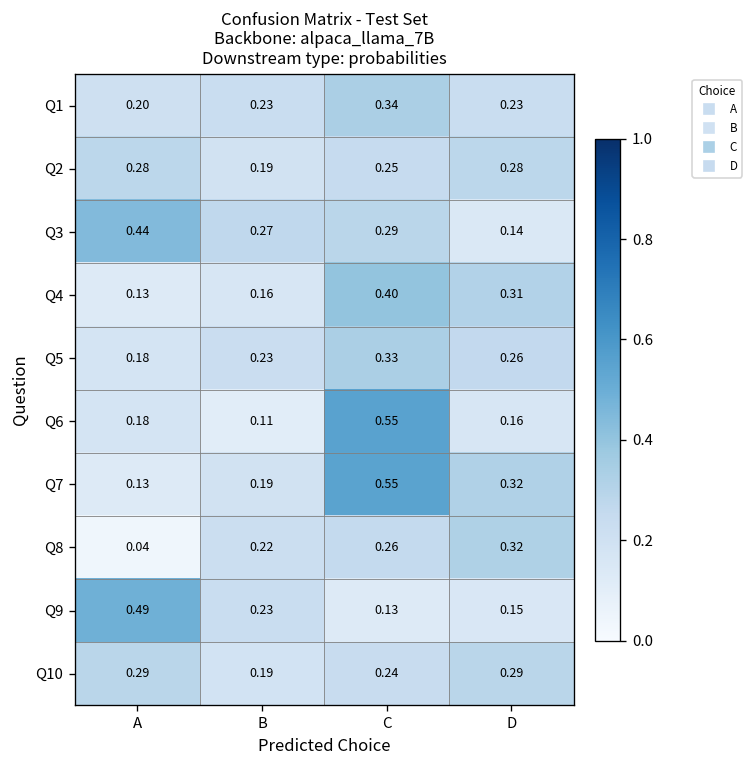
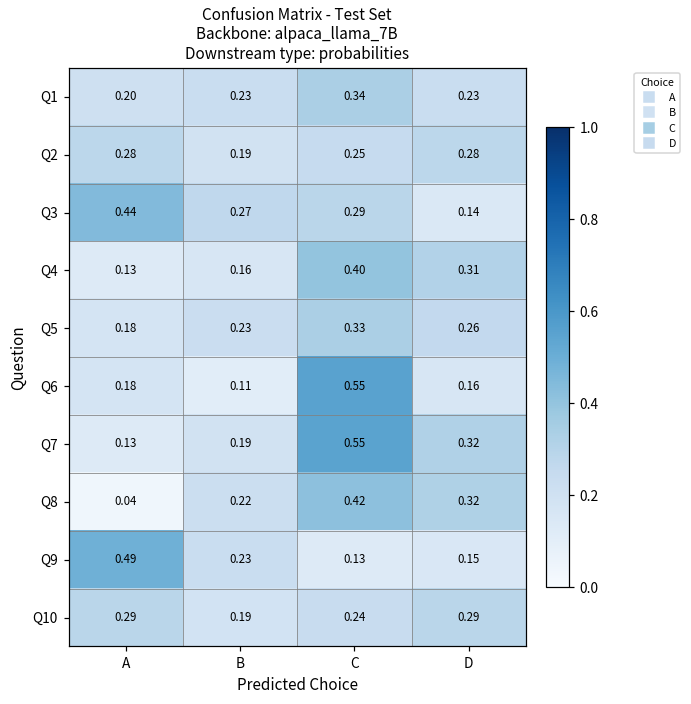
  {
    "Q1": {
      "A": 0.20,
      "B": 0.23,
      "C": 0.34,
      "D": 0.23
    },
    "Q2": {
      "A": 0.28,
      "B": 0.19,
      "C": 0.25,
      "D": 0.28
    },
    "Q3": {
      "A": 0.44,
      "B": 0.27,
      "C": 0.29,
      "D": 0.14
    },
    "Q4": {
      "A": 0.13,
      "B": 0.16,
      "C": 0.40,
      "D": 0.31
    },
    "Q5": {
      "A": 0.18,
      "B": 0.23,
      "C": 0.33,
      "D": 0.26
    },
    "Q6": {
      "A": 0.18,
      "B": 0.11,
      "C": 0.55,
      "D": 0.16
    },
    "Q7": {
      "A": 0.13,
      "B": 0.19,
      "C": 0.55,
      "D": 0.32
    },
    "Q8": {
      "A": 0.04,
      "B": 0.22,
-     "C": 0.26,
+     "C": 0.42,
      "D": 0.32
    },
    "Q9": {
      "A": 0.49,
      "B": 0.23,
      "C": 0.13,
      "D": 0.15
    },
    "Q10": {
      "A": 0.29,
      "B": 0.19,
      "C": 0.24,
      "D": 0.29
    }
  }
